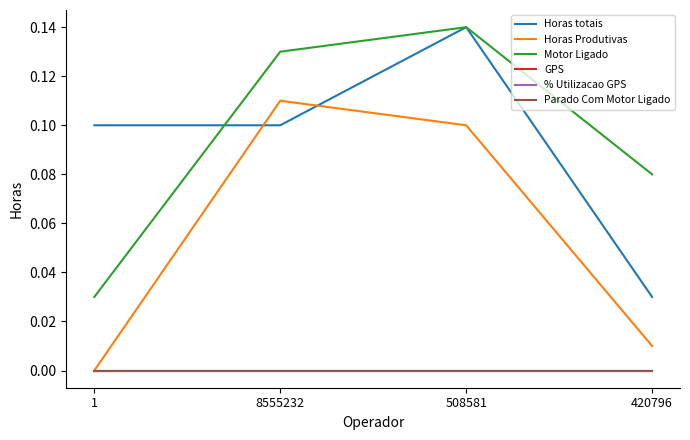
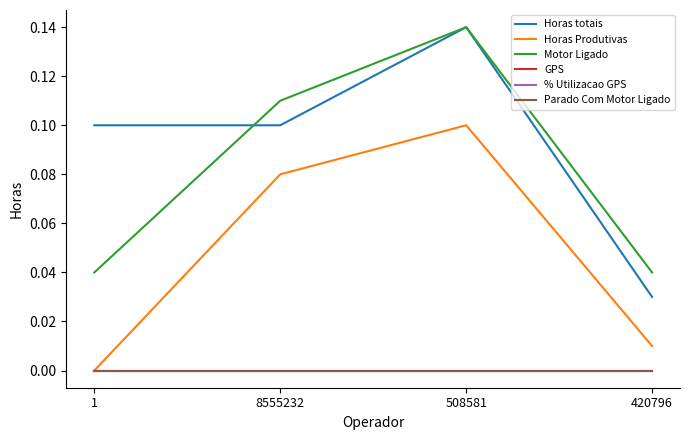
  {
    "Horas totais": {
      "1": 0.10,
      "8555232": 0.10,
      "420796": 0.03
    },
    "Horas Produtivas": {
-     "8555232": 0.11,
+     "8555232": 0.08,
      "508581": 0.10,
      "420796": 0.01
    },
    "Motor Ligado": {
-     "1": 0.03,
-     "8555232": 0.13,
-     "420796": 0.08
+     "1": 0.04,
+     "8555232": 0.11,
+     "420796": 0.04
    },
    "Parado Com Motor Ligado": {
      "8555232": 0.00,
      "508581": 0.00,
      "420796": 0.00
    }
  }
